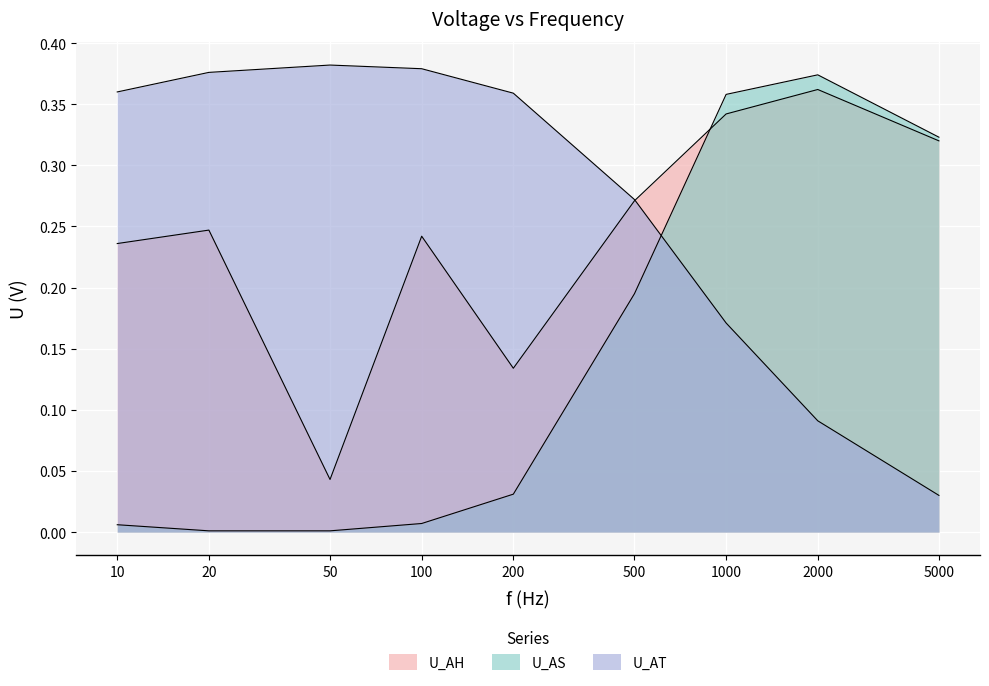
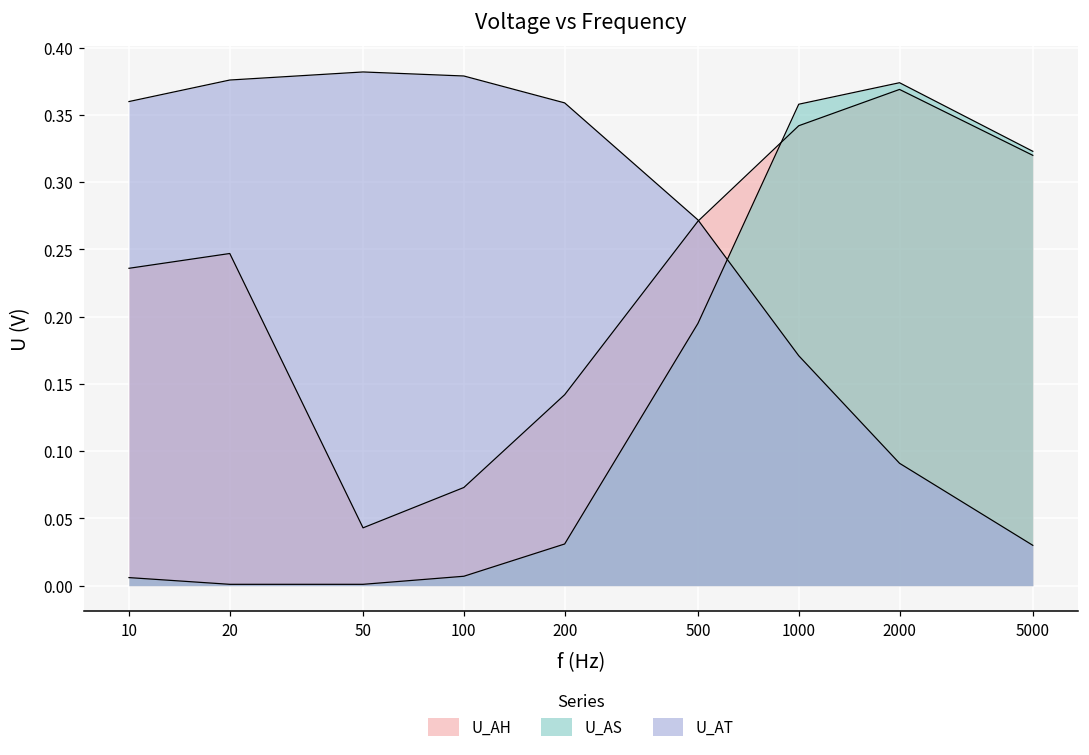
  {
    "U_AH": {
      "10": 0.236,
      "20": 0.247,
      "50": 0.043,
-     "100": 0.242,
-     "200": 0.134,
+     "100": 0.073,
+     "200": 0.142,
      "1000": 0.342,
-     "2000": 0.362,
+     "2000": 0.369,
      "5000": 0.320
    }
  }
